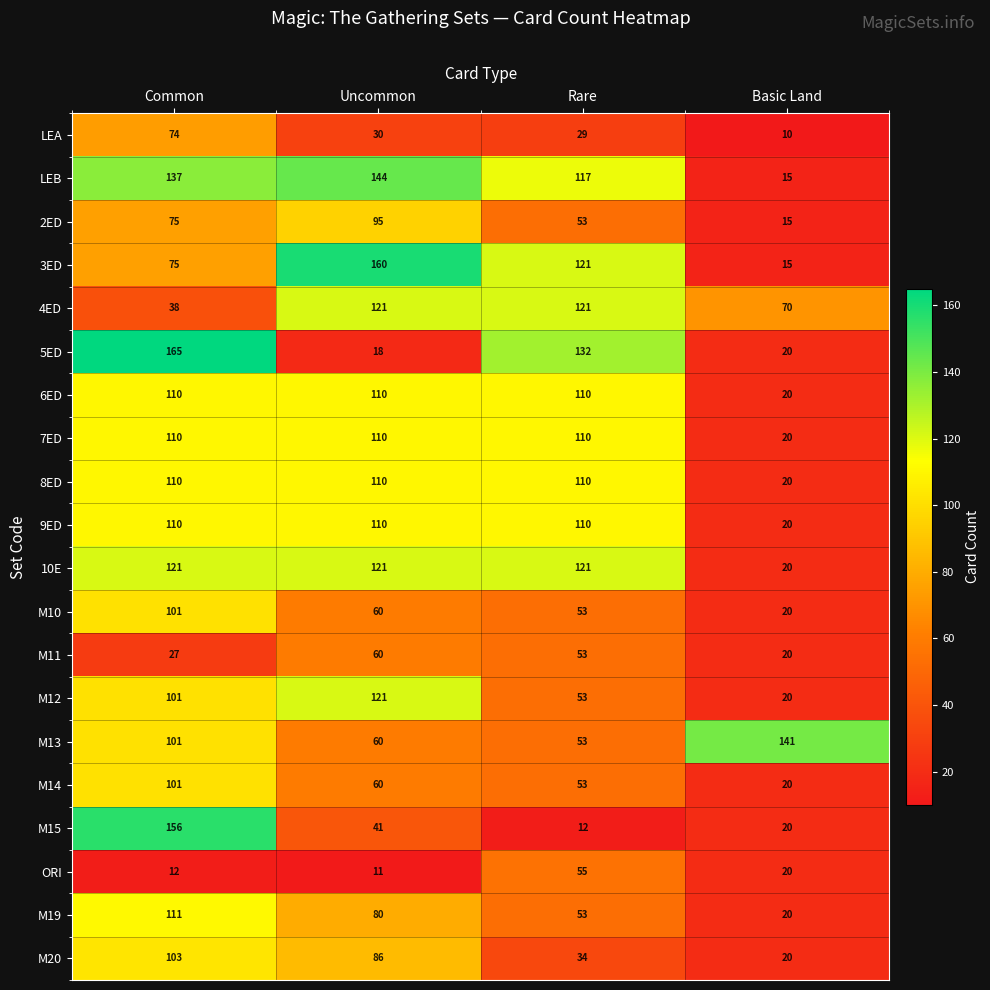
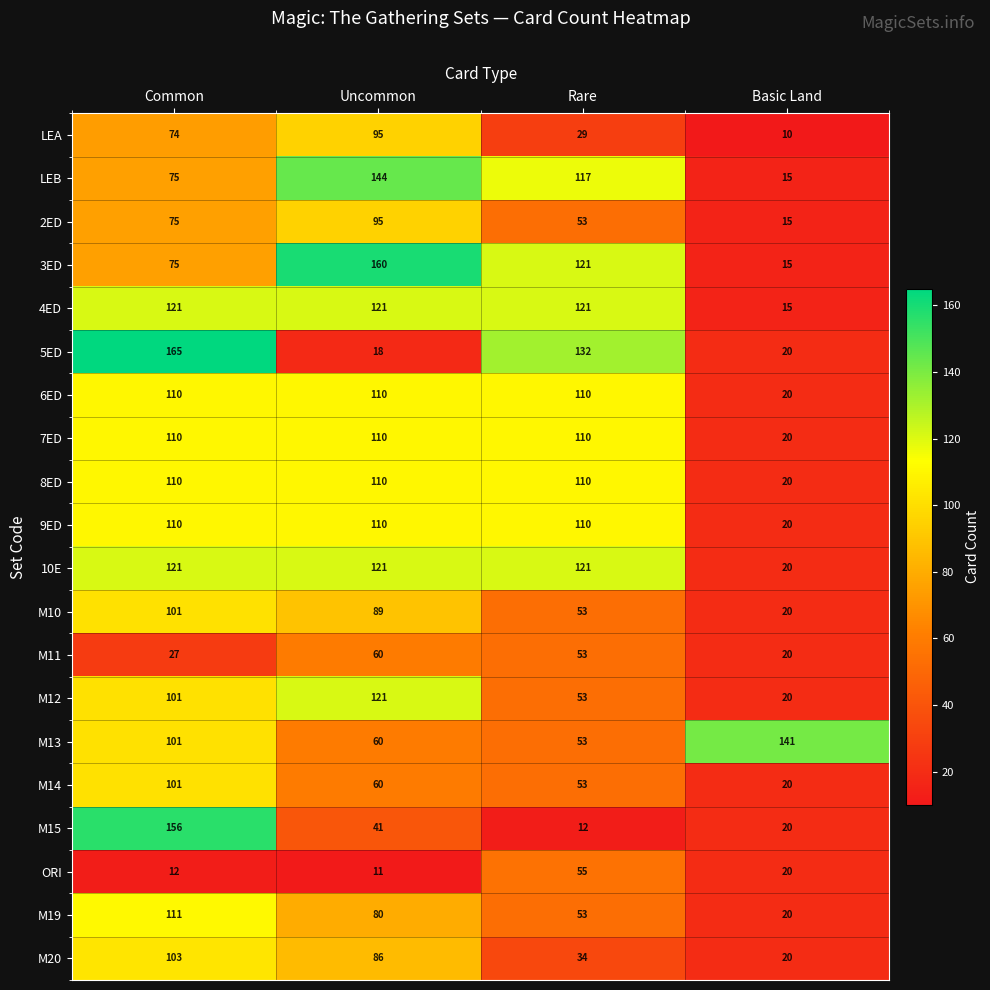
  {
    "LEA": {
      "Common": 74,
-     "Uncommon": 30,
+     "Uncommon": 95,
      "Rare": 29,
      "Basic Land": 10
    },
    "LEB": {
-     "Common": 137,
+     "Common": 75,
      "Uncommon": 144,
      "Rare": 117,
      "Basic Land": 15
    },
    "2ED": {
      "Common": 75,
      "Uncommon": 95,
      "Rare": 53,
      "Basic Land": 15
    },
    "3ED": {
      "Common": 75,
      "Uncommon": 160,
      "Rare": 121,
      "Basic Land": 15
    },
    "4ED": {
-     "Common": 38,
+     "Common": 121,
      "Uncommon": 121,
      "Rare": 121,
-     "Basic Land": 70
+     "Basic Land": 15
    },
    "5ED": {
      "Common": 165,
      "Uncommon": 18,
      "Rare": 132,
      "Basic Land": 20
    },
    "6ED": {
      "Common": 110,
      "Uncommon": 110,
      "Rare": 110,
      "Basic Land": 20
    },
    "7ED": {
      "Common": 110,
      "Uncommon": 110,
      "Rare": 110,
      "Basic Land": 20
    },
    "8ED": {
      "Common": 110,
      "Uncommon": 110,
      "Rare": 110,
      "Basic Land": 20
    },
    "9ED": {
      "Common": 110,
      "Uncommon": 110,
      "Rare": 110,
      "Basic Land": 20
    },
    "10E": {
      "Common": 121,
      "Uncommon": 121,
      "Rare": 121,
      "Basic Land": 20
    },
    "M10": {
      "Common": 101,
-     "Uncommon": 60,
+     "Uncommon": 89,
      "Rare": 53,
      "Basic Land": 20
    },
    "M11": {
      "Common": 27,
      "Uncommon": 60,
      "Rare": 53,
      "Basic Land": 20
    },
    "M12": {
      "Common": 101,
      "Uncommon": 121,
      "Rare": 53,
      "Basic Land": 20
    },
    "M13": {
      "Common": 101,
      "Uncommon": 60,
      "Rare": 53,
      "Basic Land": 141
    },
    "M14": {
      "Common": 101,
      "Uncommon": 60,
      "Rare": 53,
      "Basic Land": 20
    },
    "M15": {
      "Common": 156,
      "Uncommon": 41,
      "Rare": 12,
      "Basic Land": 20
    },
    "ORI": {
      "Common": 12,
      "Uncommon": 11,
      "Rare": 55,
      "Basic Land": 20
    },
    "M19": {
      "Common": 111,
      "Uncommon": 80,
      "Rare": 53,
      "Basic Land": 20
    },
    "M20": {
      "Common": 103,
      "Uncommon": 86,
      "Rare": 34,
      "Basic Land": 20
    }
  }
